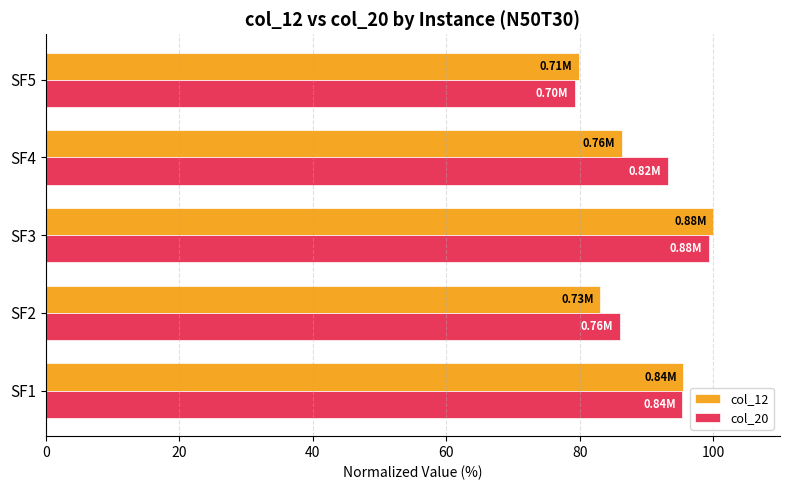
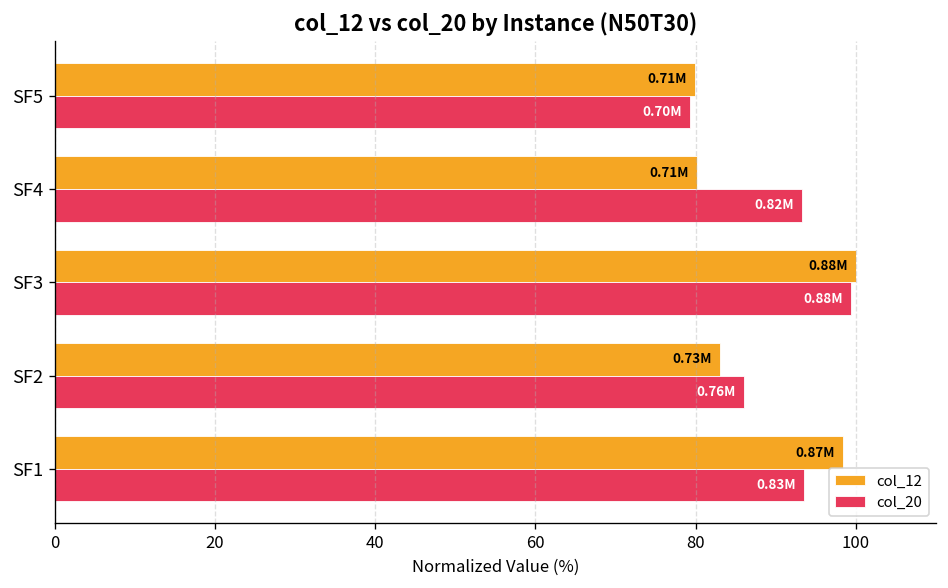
  {
    "col_12": {
-     "SF4": "0.76M",
-     "SF1": "0.84M"
+     "SF4": "0.71M",
+     "SF1": "0.87M"
    },
    "col_20": {
-     "SF1": "0.84M"
+     "SF1": "0.83M"
    }
  }
